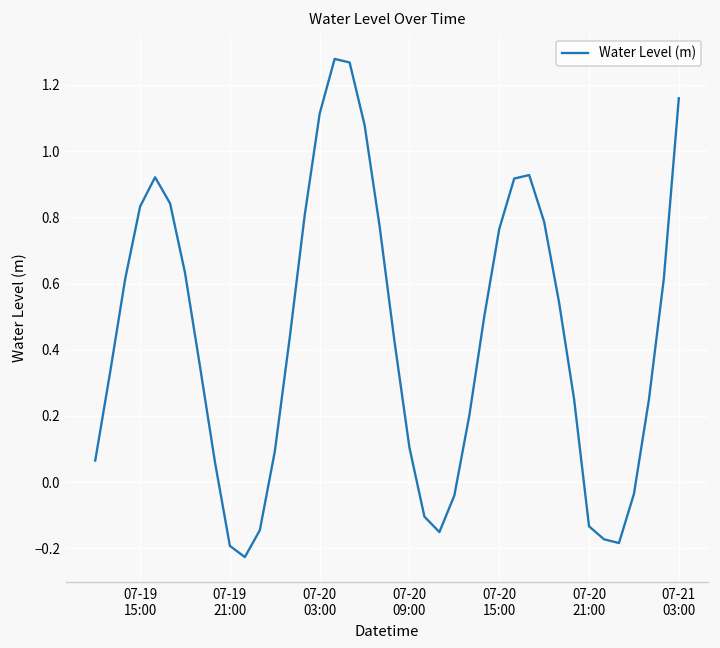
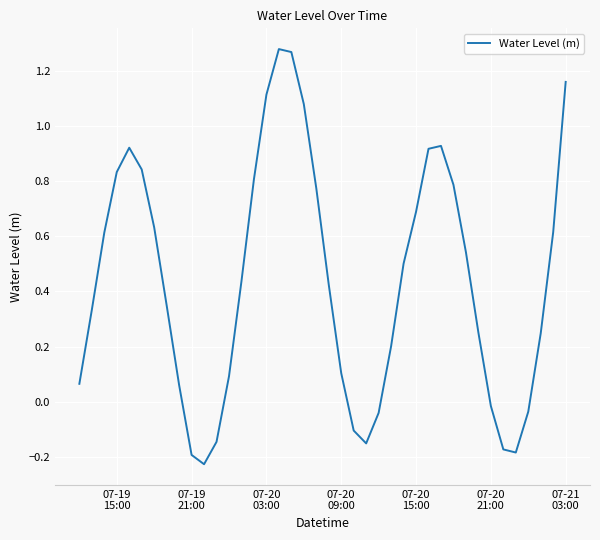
  {
    "07-19 15:00": 0.83,
    "07-19 21:00": -0.19,
    "07-20 03:00": 1.11,
    "07-20 09:00": 0.10,
-   "07-20 15:00": 0.76,
-   "07-20 21:00": -0.13,
+   "07-20 15:00": 0.69,
+   "07-20 21:00": -0.02,
    "07-21 03:00": 1.16
  }
